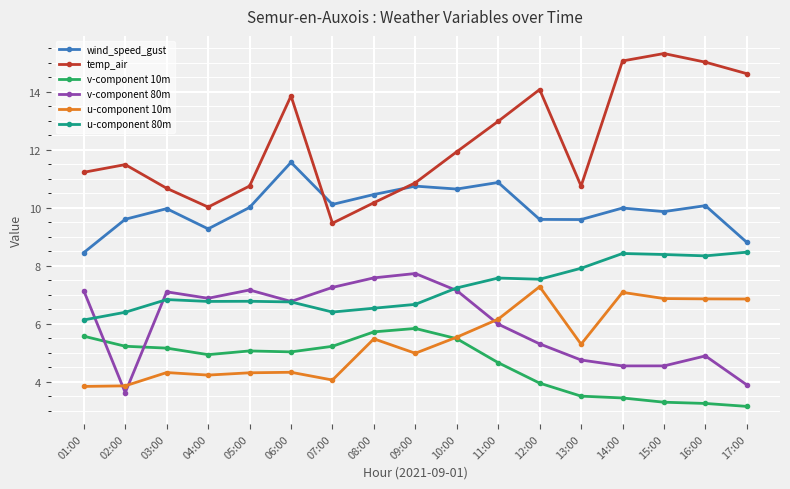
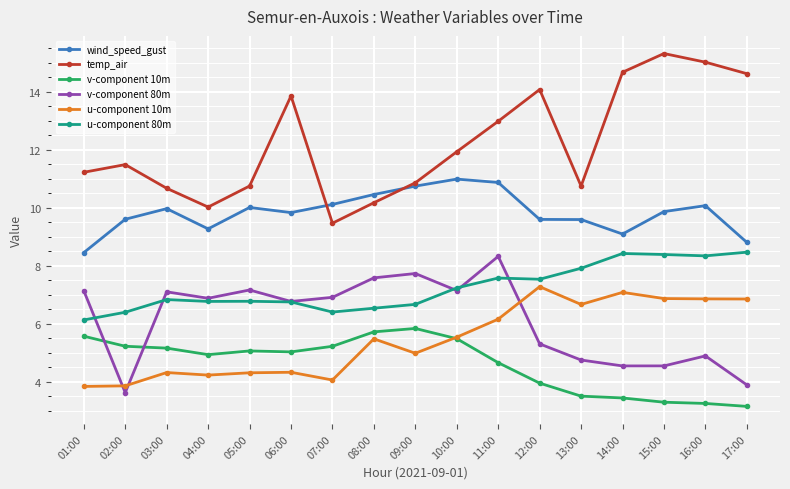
  {
    "wind_speed_gust": {
      "01:00": 8.5,
      "02:00": 9.6,
      "03:00": 10.0,
      "04:00": 9.3,
      "05:00": 10.0,
-     "06:00": 11.6,
+     "06:00": 9.8,
      "07:00": 10.1,
      "08:00": 10.5,
      "09:00": 10.8,
-     "10:00": 10.7,
+     "10:00": 11.0,
      "11:00": 10.9,
      "12:00": 9.6,
      "13:00": 9.6,
-     "14:00": 10.0,
+     "14:00": 9.1,
      "15:00": 9.9,
      "16:00": 10.1,
      "17:00": 8.8
    },
    "temp_air": {
      "01:00": 11.2,
      "02:00": 11.5,
      "03:00": 10.7,
      "04:00": 10.0,
      "05:00": 10.8,
      "06:00": 13.9,
      "07:00": 9.5,
      "08:00": 10.2,
      "09:00": 10.9,
      "10:00": 11.9,
      "11:00": 13.0,
      "12:00": 14.1,
      "13:00": 10.8,
-     "14:00": 15.1,
+     "14:00": 14.7,
      "15:00": 15.3,
      "16:00": 15.0,
      "17:00": 14.6
    },
    "v-component 80m": {
      "01:00": 7.1,
      "02:00": 3.6,
      "03:00": 7.1,
      "04:00": 6.9,
      "05:00": 7.2,
-     "07:00": 7.3,
+     "07:00": 6.9,
      "08:00": 7.6,
      "09:00": 7.7,
      "10:00": 7.1,
-     "11:00": 6.0,
+     "11:00": 8.3,
      "12:00": 5.3,
      "13:00": 4.8,
      "14:00": 4.5,
      "15:00": 4.5,
      "16:00": 4.9,
      "17:00": 3.9
    },
    "u-component 10m": {
      "01:00": 3.8,
      "02:00": 3.9,
      "03:00": 4.3,
      "04:00": 4.2,
      "05:00": 4.3,
      "06:00": 4.3,
      "07:00": 4.1,
      "08:00": 5.5,
      "09:00": 5.0,
      "11:00": 6.2,
      "12:00": 7.3,
-     "13:00": 5.3,
+     "13:00": 6.7,
      "14:00": 7.1,
      "15:00": 6.9,
      "16:00": 6.9,
      "17:00": 6.9
    }
  }
